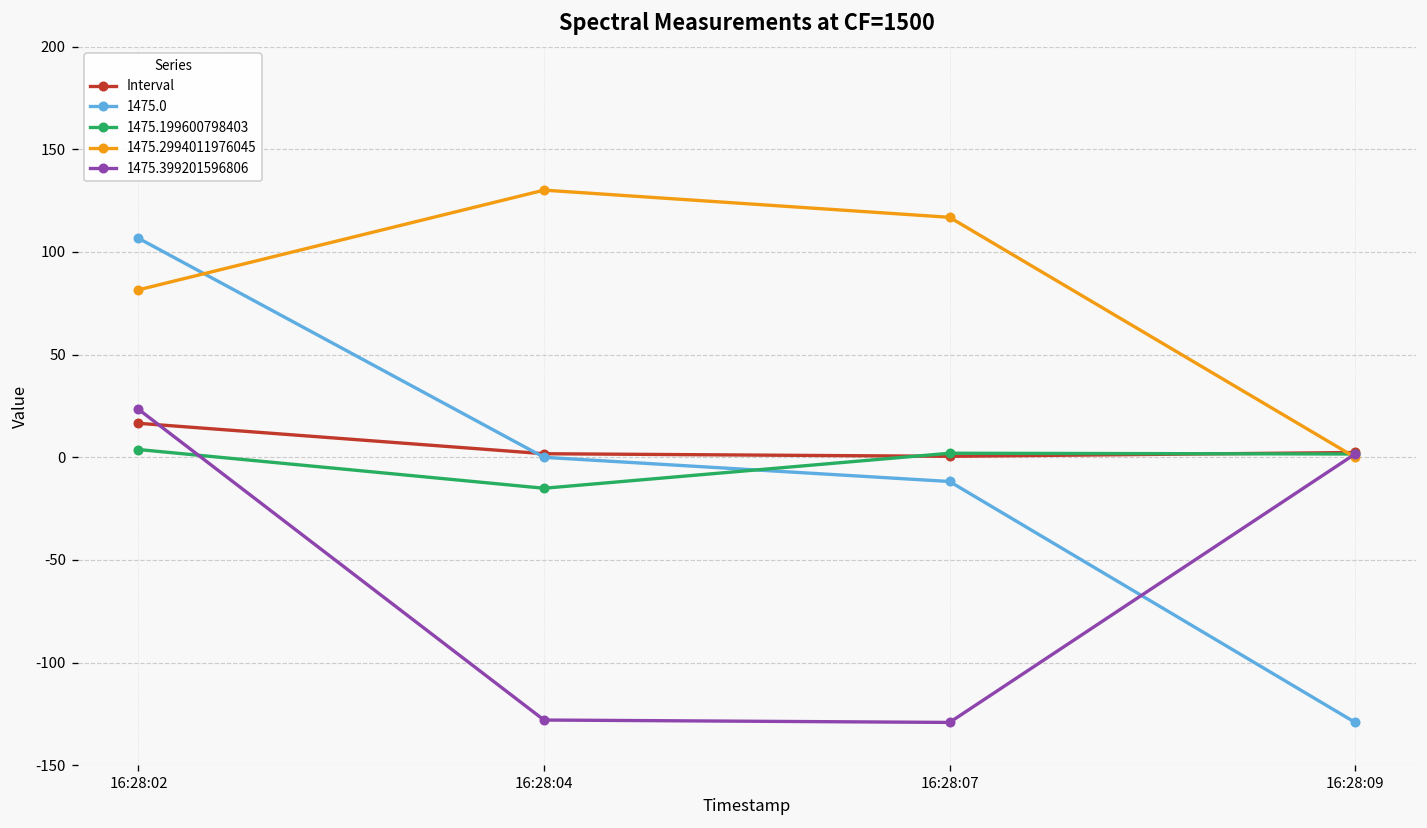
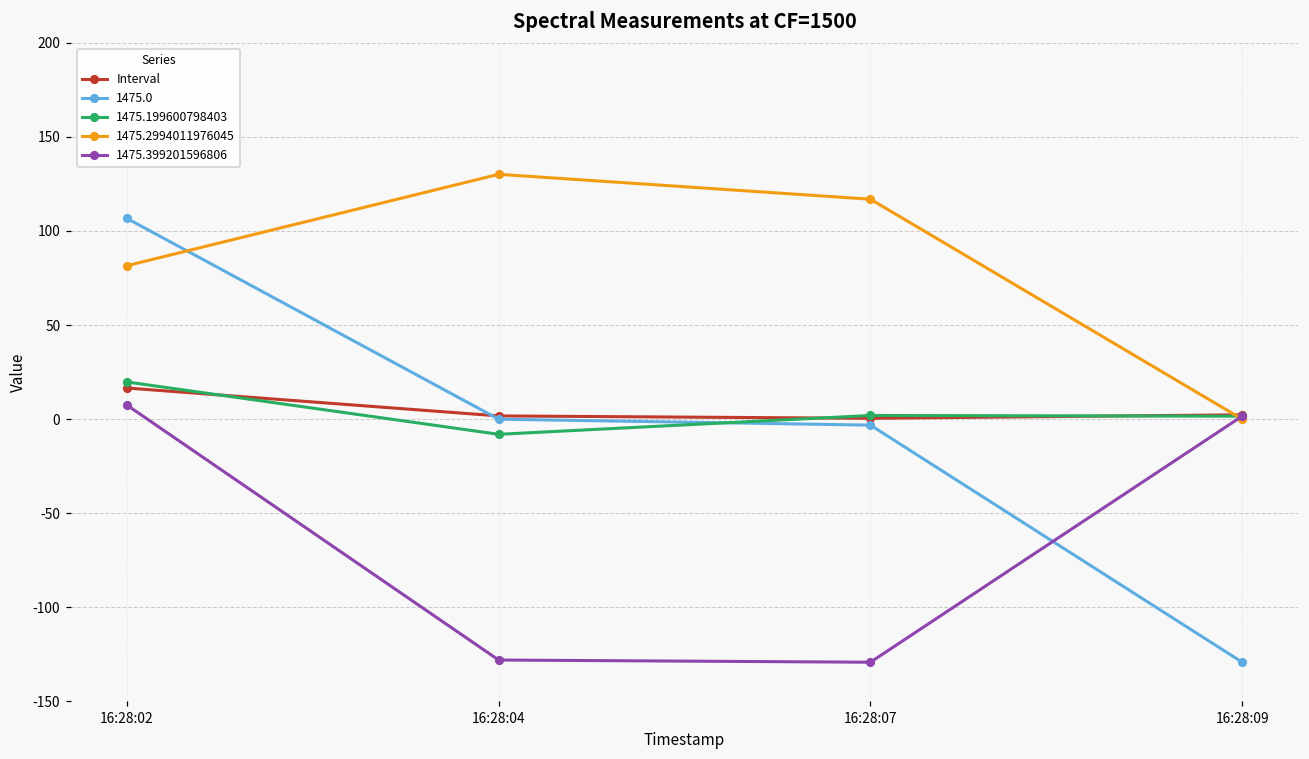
  {
    "Interval": {
      "16:28:02": 17,
      "16:28:04": 2,
      "16:28:07": 0
    },
    "1475.0": {
      "16:28:02": 107,
      "16:28:04": 0,
-     "16:28:07": -12,
+     "16:28:07": -3,
      "16:28:09": -129
    },
    "1475.199600798403": {
-     "16:28:02": 4,
-     "16:28:04": -15,
+     "16:28:02": 20,
+     "16:28:04": -8,
      "16:28:07": 2
    },
    "1475.2994011976045": {
      "16:28:02": 82,
      "16:28:04": 130,
      "16:28:07": 117,
      "16:28:09": 0
    },
    "1475.399201596806": {
-     "16:28:02": 23,
+     "16:28:02": 7,
      "16:28:04": -128,
      "16:28:07": -129
    }
  }
